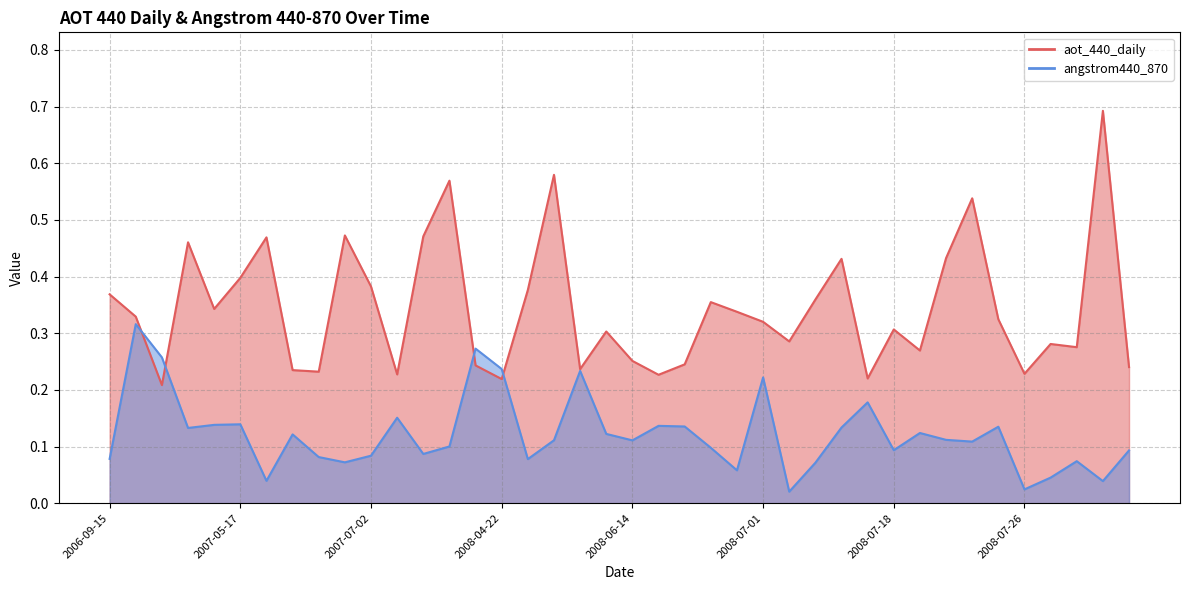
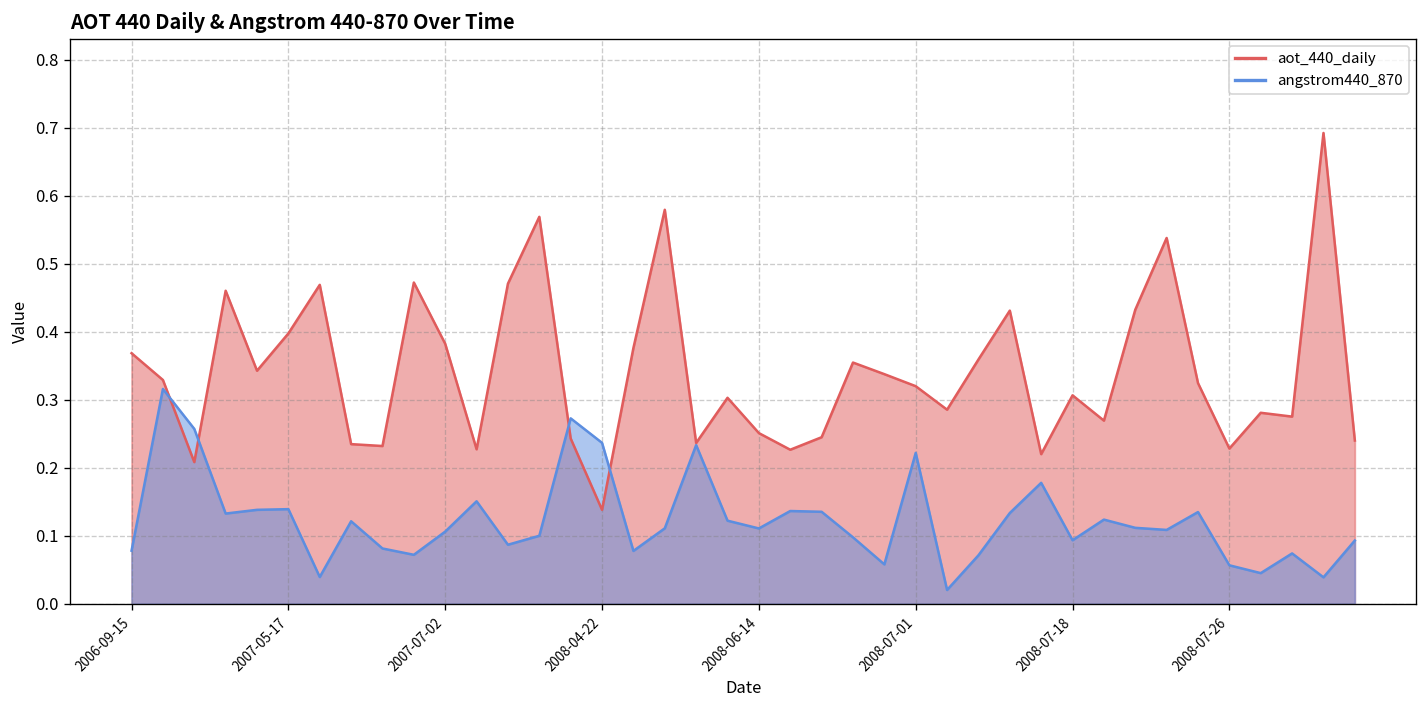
  {
    "aot_440_daily": {
      "2006-09-15": 0.37,
      "2007-05-17": 0.40,
      "2007-07-02": 0.38,
-     "2008-04-22": 0.22,
+     "2008-04-22": 0.14,
      "2008-06-14": 0.25,
      "2008-07-01": 0.32,
      "2008-07-18": 0.31,
      "2008-07-26": 0.23
    },
    "angstrom440_870": {
      "2006-09-15": 0.08,
      "2007-05-17": 0.14,
-     "2007-07-02": 0.08,
+     "2007-07-02": 0.11,
      "2008-04-22": 0.24,
      "2008-06-14": 0.11,
      "2008-07-01": 0.22,
      "2008-07-18": 0.09,
-     "2008-07-26": 0.02
+     "2008-07-26": 0.06
    }
  }
